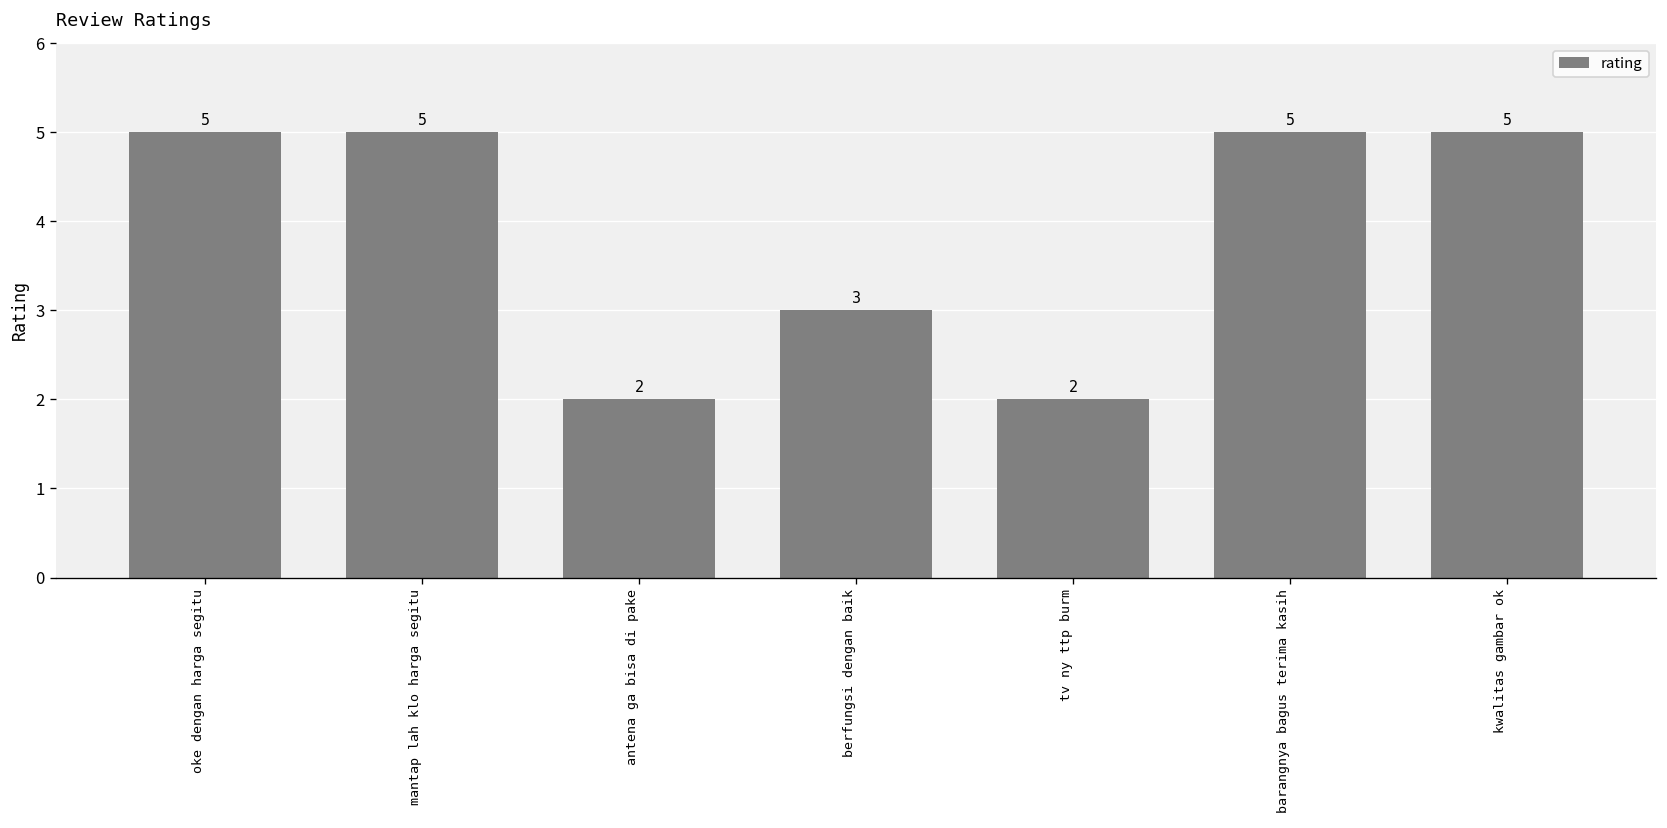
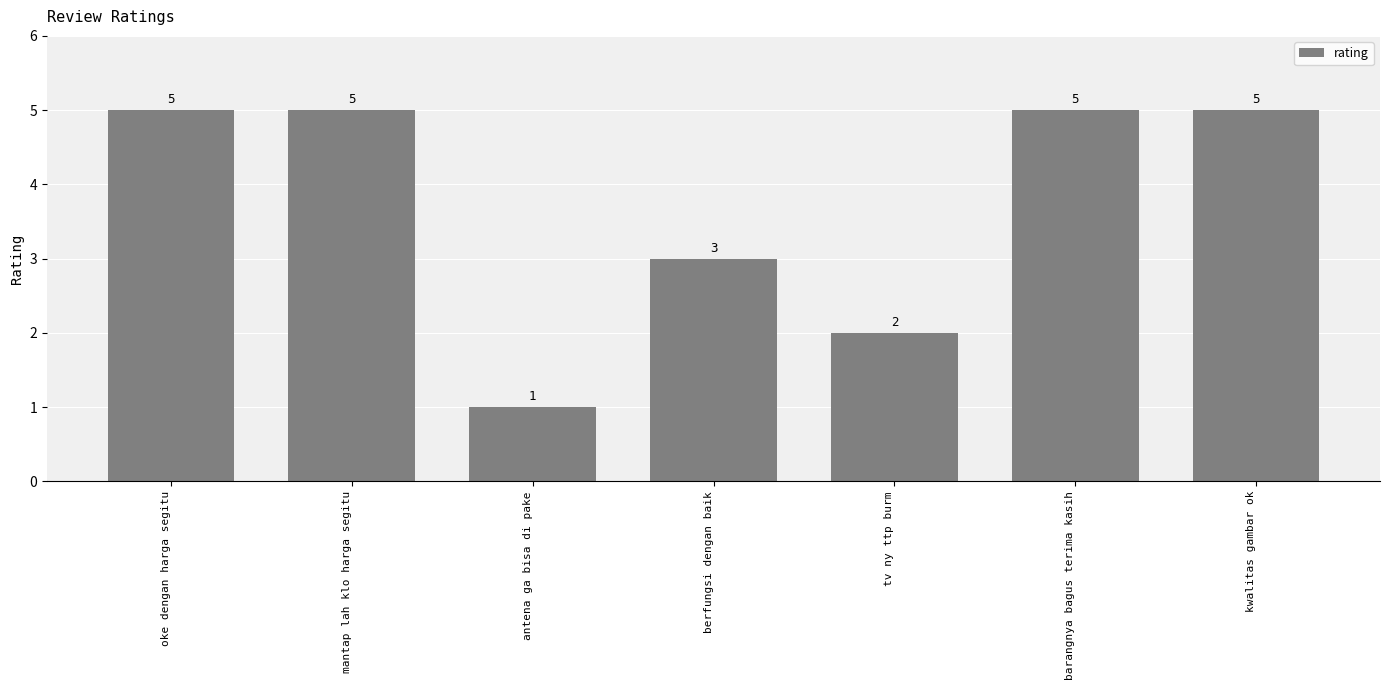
  {
    "oke dengan harga segitu": 5,
    "mantap lah klo harga segitu": 5,
-   "antena ga bisa di pake": 2,
+   "antena ga bisa di pake": 1,
    "berfungsi dengan baik": 3,
    "tv ny ttp burm": 2,
    "barangnya bagus terima kasih": 5,
    "kwalitas gambar ok": 5
  }
